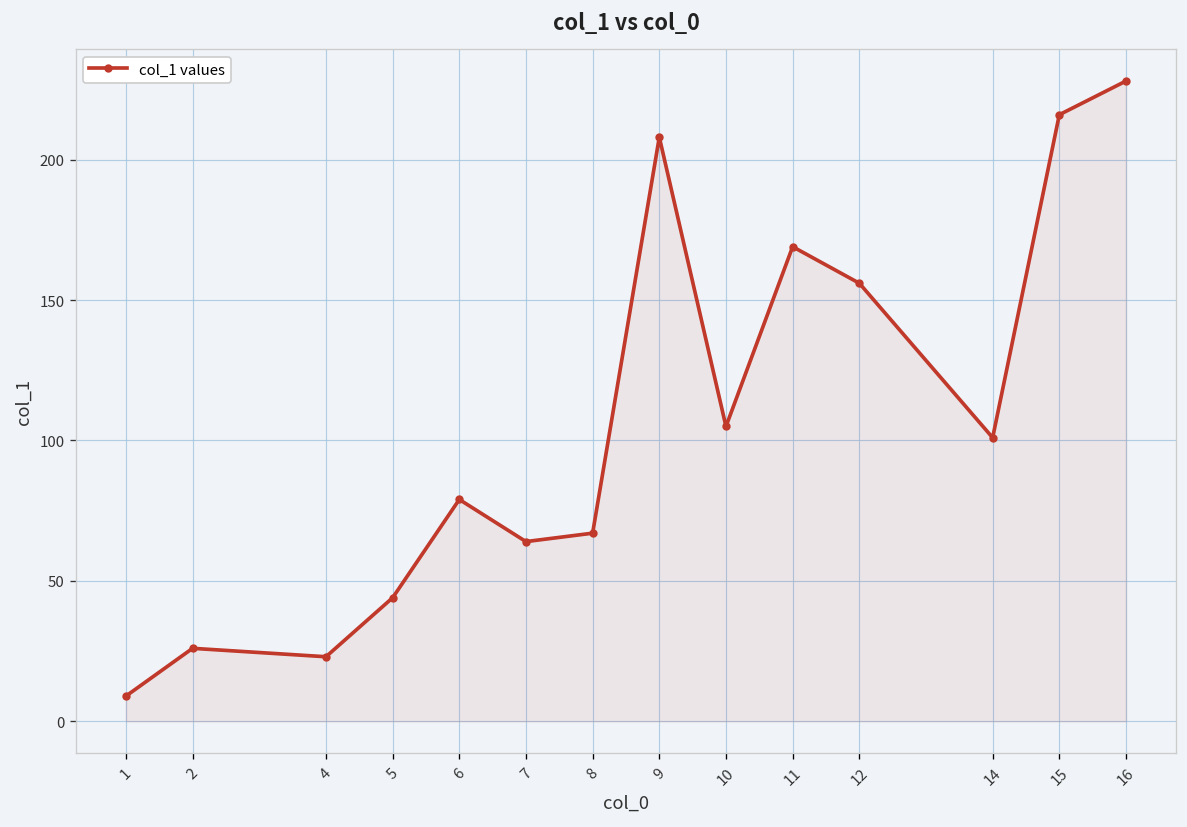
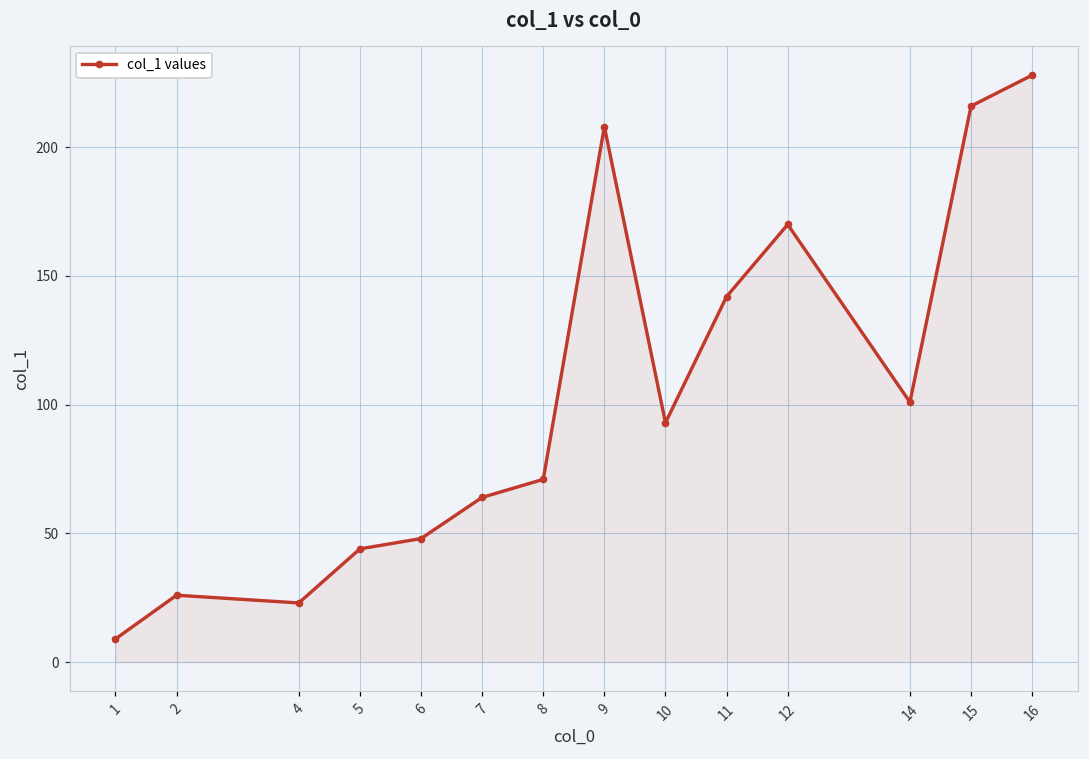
  {
    "1": 9,
    "2": 26,
    "4": 23,
    "5": 44,
-   "6": 79,
+   "6": 48,
    "7": 64,
-   "8": 67,
+   "8": 71,
    "9": 208,
-   "10": 105,
-   "11": 169,
-   "12": 156,
+   "10": 93,
+   "11": 142,
+   "12": 170,
    "14": 101,
    "15": 216,
    "16": 228
  }
